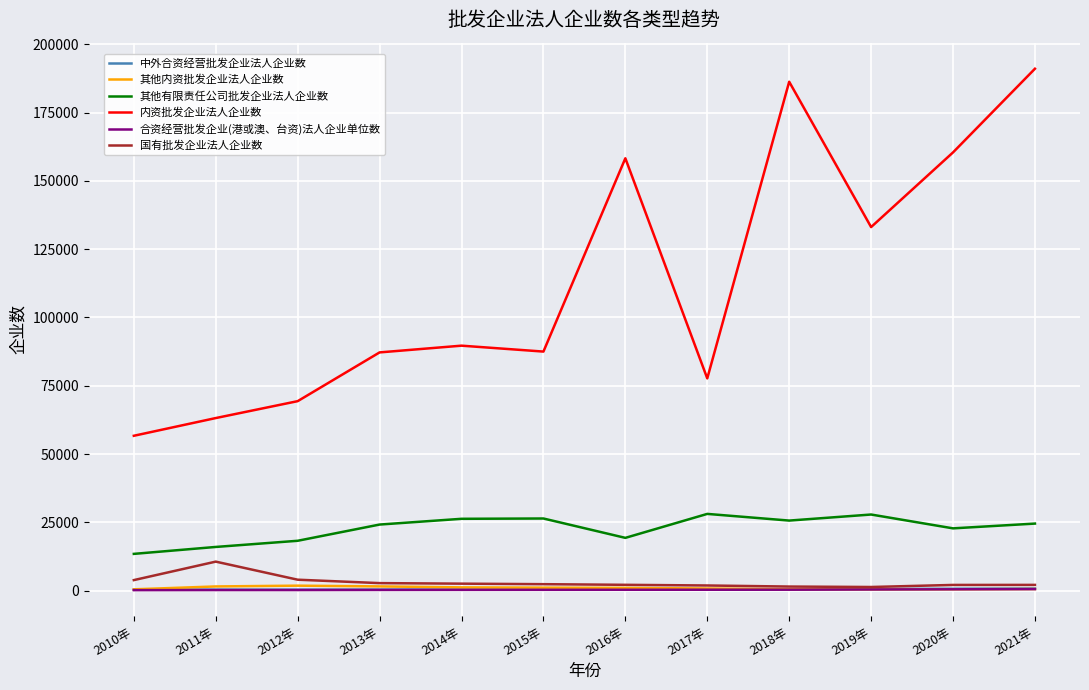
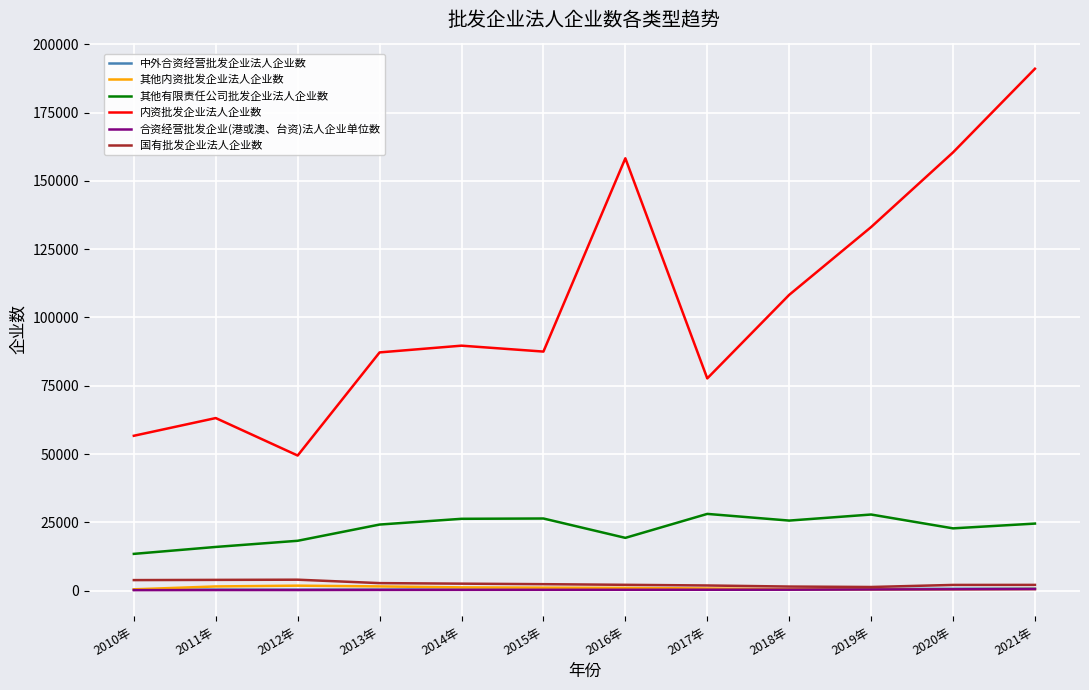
  {
    "其他内资批发企业法人企业数": {
      "2011年": 2000,
      "2012年": 2000,
      "2013年": 2000
    },
    "其他有限责任公司批发企业法人企业数": {
      "2010年": 13000,
      "2011年": 16000,
      "2012年": 18000,
      "2013年": 24000,
      "2014年": 26000,
      "2015年": 26000,
      "2016年": 19000,
      "2017年": 28000,
      "2018年": 26000,
      "2019年": 28000,
      "2020年": 23000,
      "2021年": 25000
    },
    "内资批发企业法人企业数": {
      "2010年": 57000,
      "2011年": 63000,
-     "2012年": 69000,
+     "2012年": 49000,
      "2013年": 87000,
      "2014年": 90000,
      "2015年": 88000,
      "2016年": 158000,
      "2017年": 78000,
-     "2018年": 186000,
+     "2018年": 108000,
      "2019年": 133000,
      "2020年": 160000,
      "2021年": 191000
    },
    "国有批发企业法人企业数": {
      "2010年": 4000,
-     "2011年": 11000,
+     "2011年": 4000,
      "2012年": 4000,
      "2013年": 3000,
      "2014年": 3000,
      "2015年": 2000,
      "2016年": 2000,
      "2017年": 2000,
      "2018年": 1000,
      "2020年": 2000,
      "2021年": 2000
    }
  }
